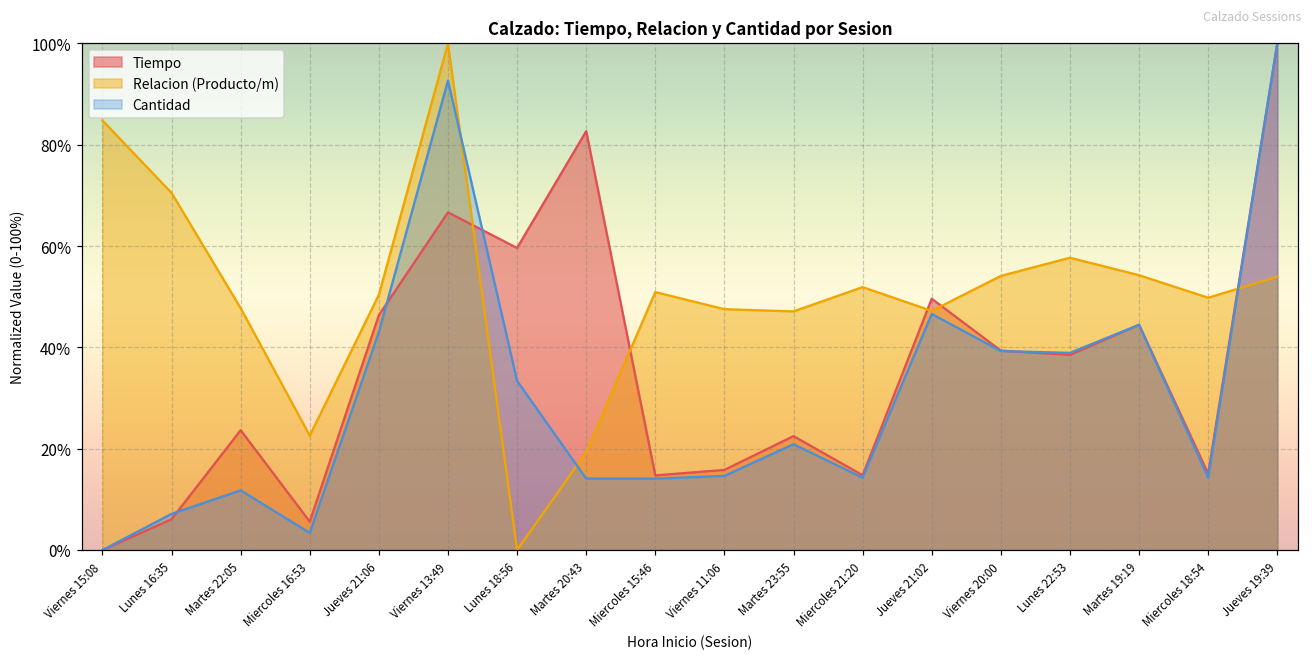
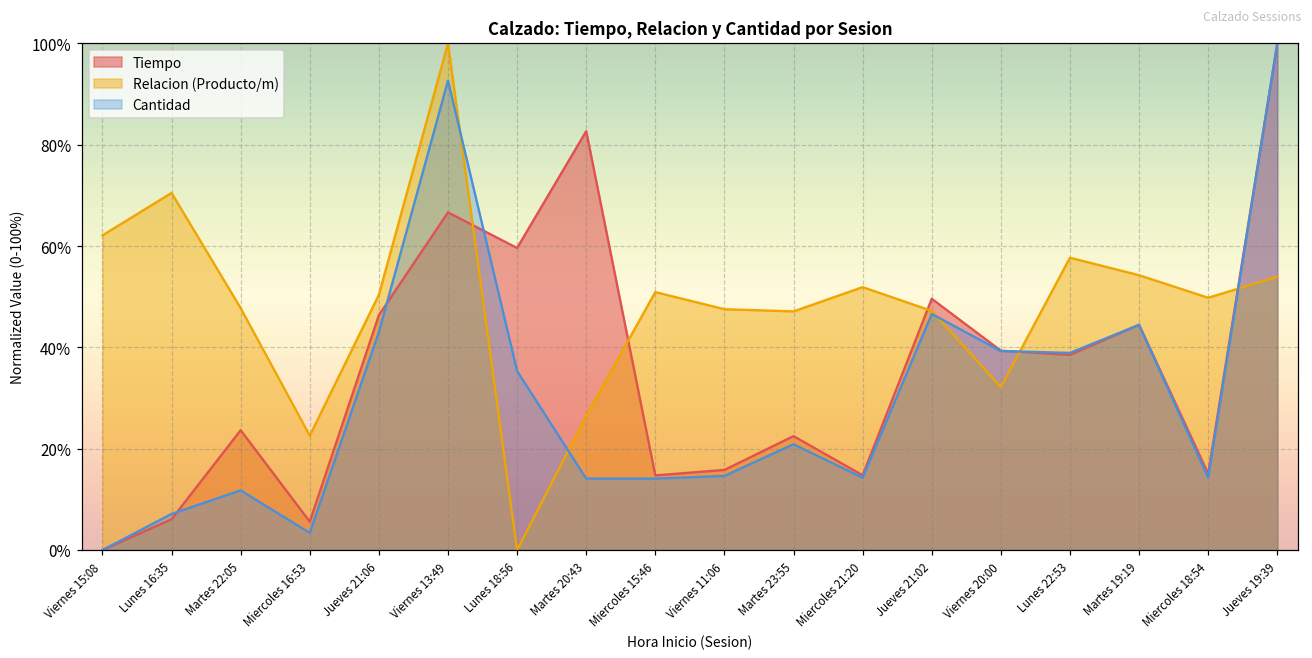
  {
    "Tiempo": {
      "Lunes 16:35": "6%",
      "Martes 22:05": "24%",
      "Miercoles 16:53": "6%",
      "Jueves 21:06": "46%",
      "Viernes 13:49": "67%",
      "Lunes 18:56": "60%",
      "Martes 20:43": "83%",
      "Miercoles 15:46": "15%",
      "Viernes 11:06": "16%",
      "Martes 23:55": "22%",
      "Jueves 21:02": "50%",
      "Miercoles 18:54": "15%"
    },
    "Relacion (Producto/m)": {
-     "Viernes 15:08": "85%",
+     "Viernes 15:08": "62%",
      "Lunes 16:35": "71%",
      "Martes 22:05": "48%",
      "Miercoles 16:53": "23%",
      "Jueves 21:06": "50%",
      "Viernes 13:49": "100%",
      "Lunes 18:56": "0%",
-     "Martes 20:43": "19%",
+     "Martes 20:43": "27%",
      "Miercoles 15:46": "51%",
      "Viernes 11:06": "48%",
      "Martes 23:55": "47%",
      "Miercoles 21:20": "52%",
      "Jueves 21:02": "47%",
-     "Viernes 20:00": "54%",
+     "Viernes 20:00": "32%",
      "Lunes 22:53": "58%",
      "Martes 19:19": "54%",
      "Miercoles 18:54": "50%",
      "Jueves 19:39": "54%"
    },
    "Cantidad": {
      "Lunes 16:35": "7%",
      "Martes 22:05": "12%",
      "Miercoles 16:53": "3%",
      "Jueves 21:06": "43%",
      "Viernes 13:49": "93%",
-     "Lunes 18:56": "33%",
+     "Lunes 18:56": "35%",
      "Martes 20:43": "14%",
      "Miercoles 15:46": "14%",
      "Viernes 11:06": "15%",
      "Martes 23:55": "21%",
      "Jueves 21:02": "47%",
      "Miercoles 18:54": "14%"
    }
  }
